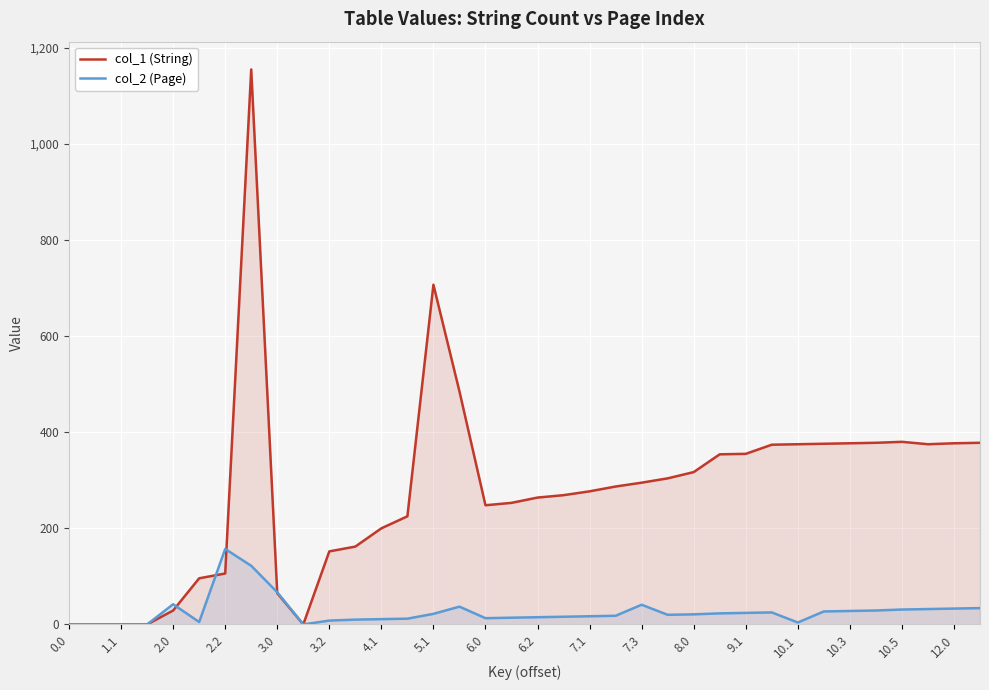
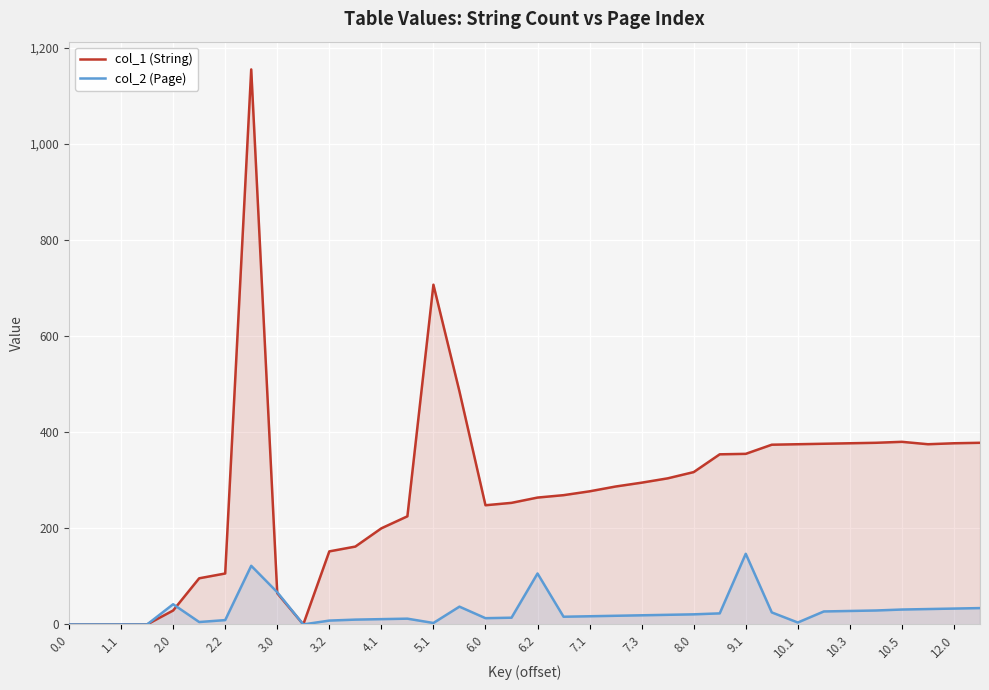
  {
    "col_1 (String)": {
      "2.0": 30,
      "2.2": 110,
      "3.2": 150,
      "4.1": 200,
      "5.1": 710,
      "6.0": 250,
      "6.2": 260,
      "7.1": 280,
      "7.3": 300,
      "8.0": 320,
      "9.1": 360,
      "10.1": 380,
      "10.3": 380,
      "10.5": 380,
      "12.0": 380
    },
    "col_2 (Page)": {
      "2.0": 40,
-     "2.2": 160,
+     "2.2": 10,
      "3.2": 10,
      "4.1": 10,
-     "5.1": 20,
+     "5.1": 0,
      "6.0": 10,
-     "6.2": 20,
+     "6.2": 110,
      "7.1": 20,
-     "7.3": 40,
+     "7.3": 20,
      "8.0": 20,
-     "9.1": 20,
+     "9.1": 150,
      "10.1": 0,
      "10.3": 30,
      "10.5": 30,
      "12.0": 30
    }
  }
